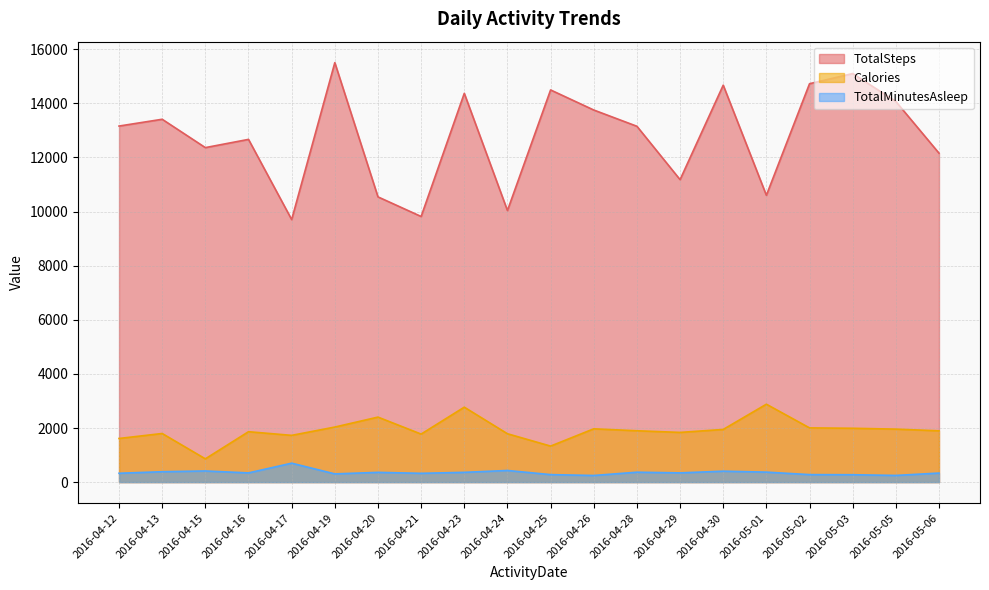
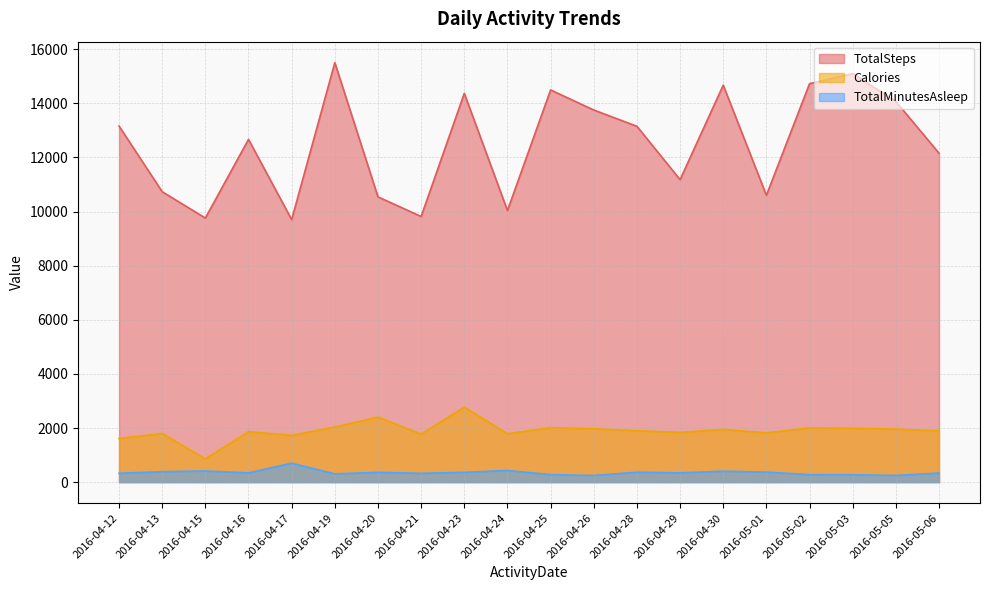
  {
    "TotalSteps": {
      "2016-04-12": 13200,
-     "2016-04-13": 13400,
-     "2016-04-15": 12400,
+     "2016-04-13": 10700,
+     "2016-04-15": 9800,
      "2016-04-16": 12700,
      "2016-04-17": 9700,
      "2016-04-19": 15500,
      "2016-04-20": 10500,
      "2016-04-21": 9800,
      "2016-04-23": 14400,
      "2016-04-24": 10000,
      "2016-04-25": 14500,
      "2016-04-26": 13800,
      "2016-04-28": 13200,
      "2016-04-29": 11200,
      "2016-04-30": 14700,
      "2016-05-01": 10600,
      "2016-05-02": 14700,
      "2016-05-06": 12200
    },
    "Calories": {
      "2016-04-12": 1600,
      "2016-04-13": 1800,
      "2016-04-15": 900,
      "2016-04-16": 1900,
      "2016-04-17": 1700,
      "2016-04-19": 2000,
      "2016-04-20": 2400,
      "2016-04-21": 1800,
      "2016-04-23": 2800,
      "2016-04-24": 1800,
-     "2016-04-25": 1300,
+     "2016-04-25": 2000,
      "2016-04-26": 2000,
      "2016-04-28": 1900,
      "2016-04-29": 1800,
      "2016-04-30": 1900,
-     "2016-05-01": 2900,
+     "2016-05-01": 1800,
      "2016-05-02": 2000,
      "2016-05-03": 2000,
      "2016-05-05": 2000,
      "2016-05-06": 1900
    },
    "TotalMinutesAsleep": {
      "2016-04-12": 300,
      "2016-04-13": 400,
      "2016-04-15": 400,
      "2016-04-16": 300,
      "2016-04-17": 700,
      "2016-04-19": 300,
      "2016-04-20": 400,
      "2016-04-21": 300,
      "2016-04-23": 400,
      "2016-04-24": 400,
      "2016-04-25": 300,
      "2016-04-26": 200,
      "2016-04-28": 400,
      "2016-04-29": 300,
      "2016-04-30": 400,
      "2016-05-01": 400,
      "2016-05-02": 300,
      "2016-05-03": 300,
      "2016-05-05": 200,
      "2016-05-06": 300
    }
  }
